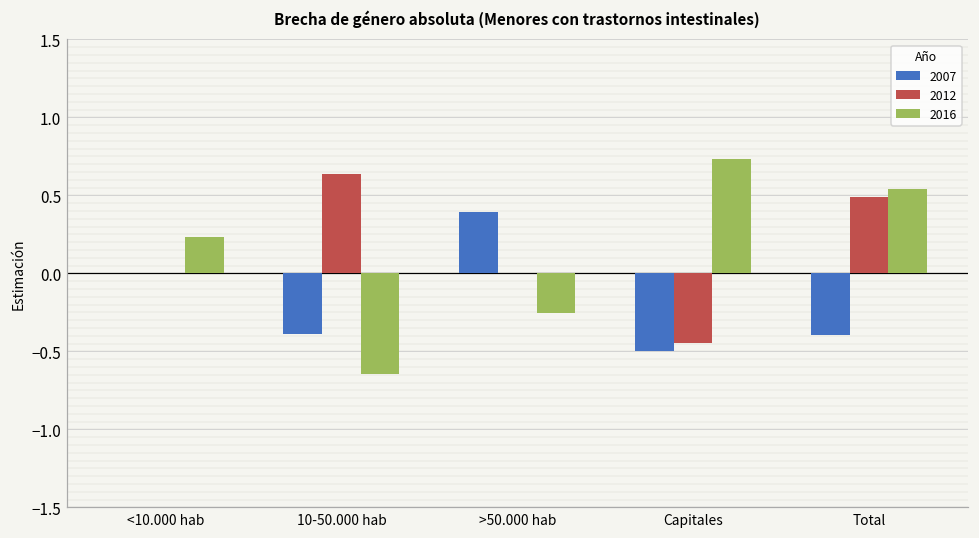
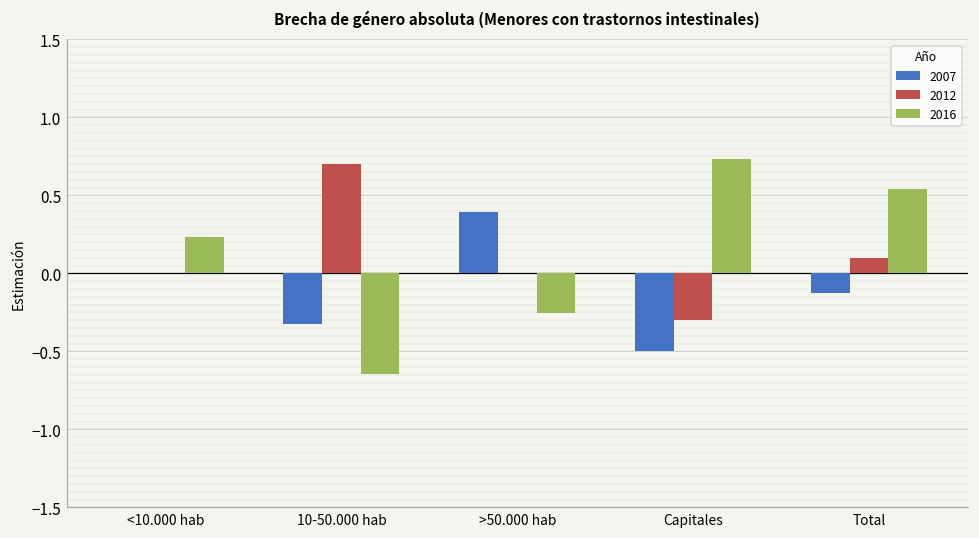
  {
    "2007": {
      "<10.000 hab": 0.00,
-     "10-50.000 hab": -0.39,
+     "10-50.000 hab": -0.32,
      ">50.000 hab": 0.39,
      "Capitales": -0.50,
-     "Total": -0.40
+     "Total": -0.13
    },
    "2012": {
      "<10.000 hab": 0.00,
-     "10-50.000 hab": 0.63,
+     "10-50.000 hab": 0.70,
      ">50.000 hab": 0.00,
-     "Capitales": -0.44,
-     "Total": 0.49
+     "Capitales": -0.30,
+     "Total": 0.10
    },
    "2016": {
      "<10.000 hab": 0.23,
      "10-50.000 hab": -0.65,
      ">50.000 hab": -0.25,
      "Capitales": 0.74,
      "Total": 0.54
    }
  }
